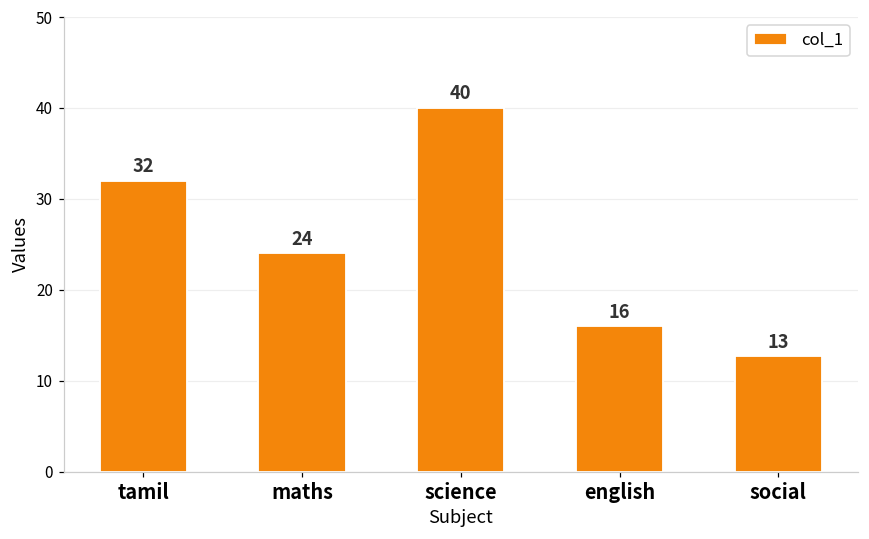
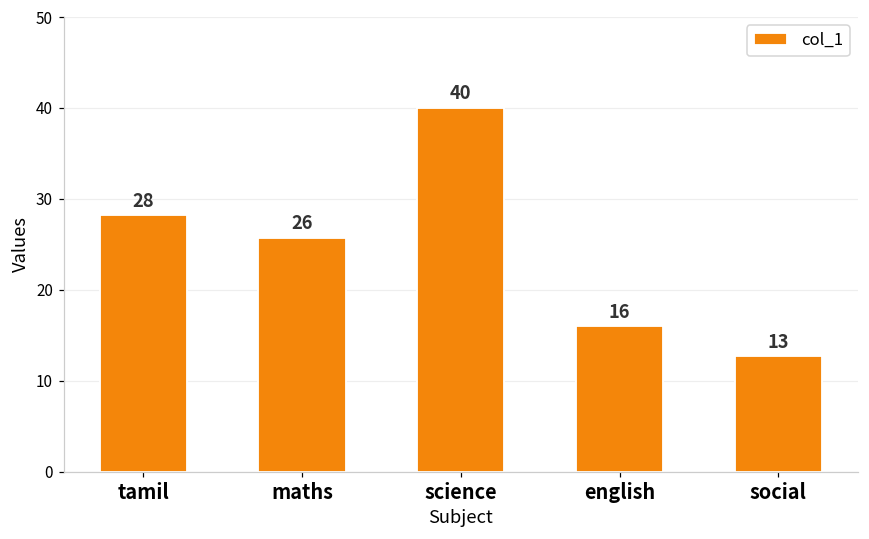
  {
-   "tamil": 32,
-   "maths": 24,
+   "tamil": 28,
+   "maths": 26,
    "science": 40,
    "english": 16,
    "social": 13
  }
